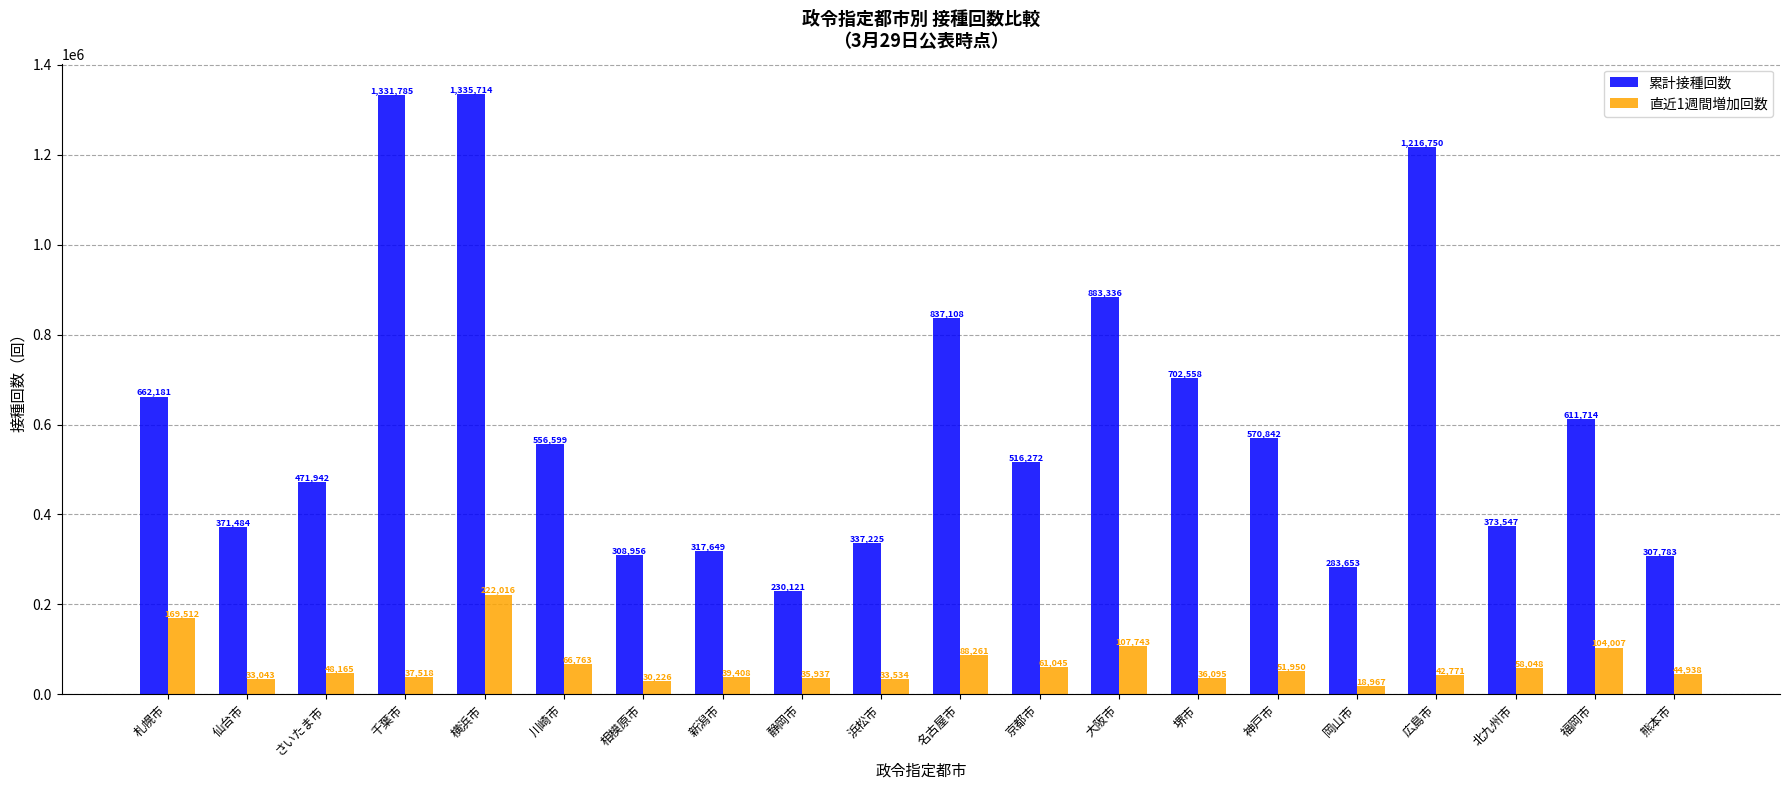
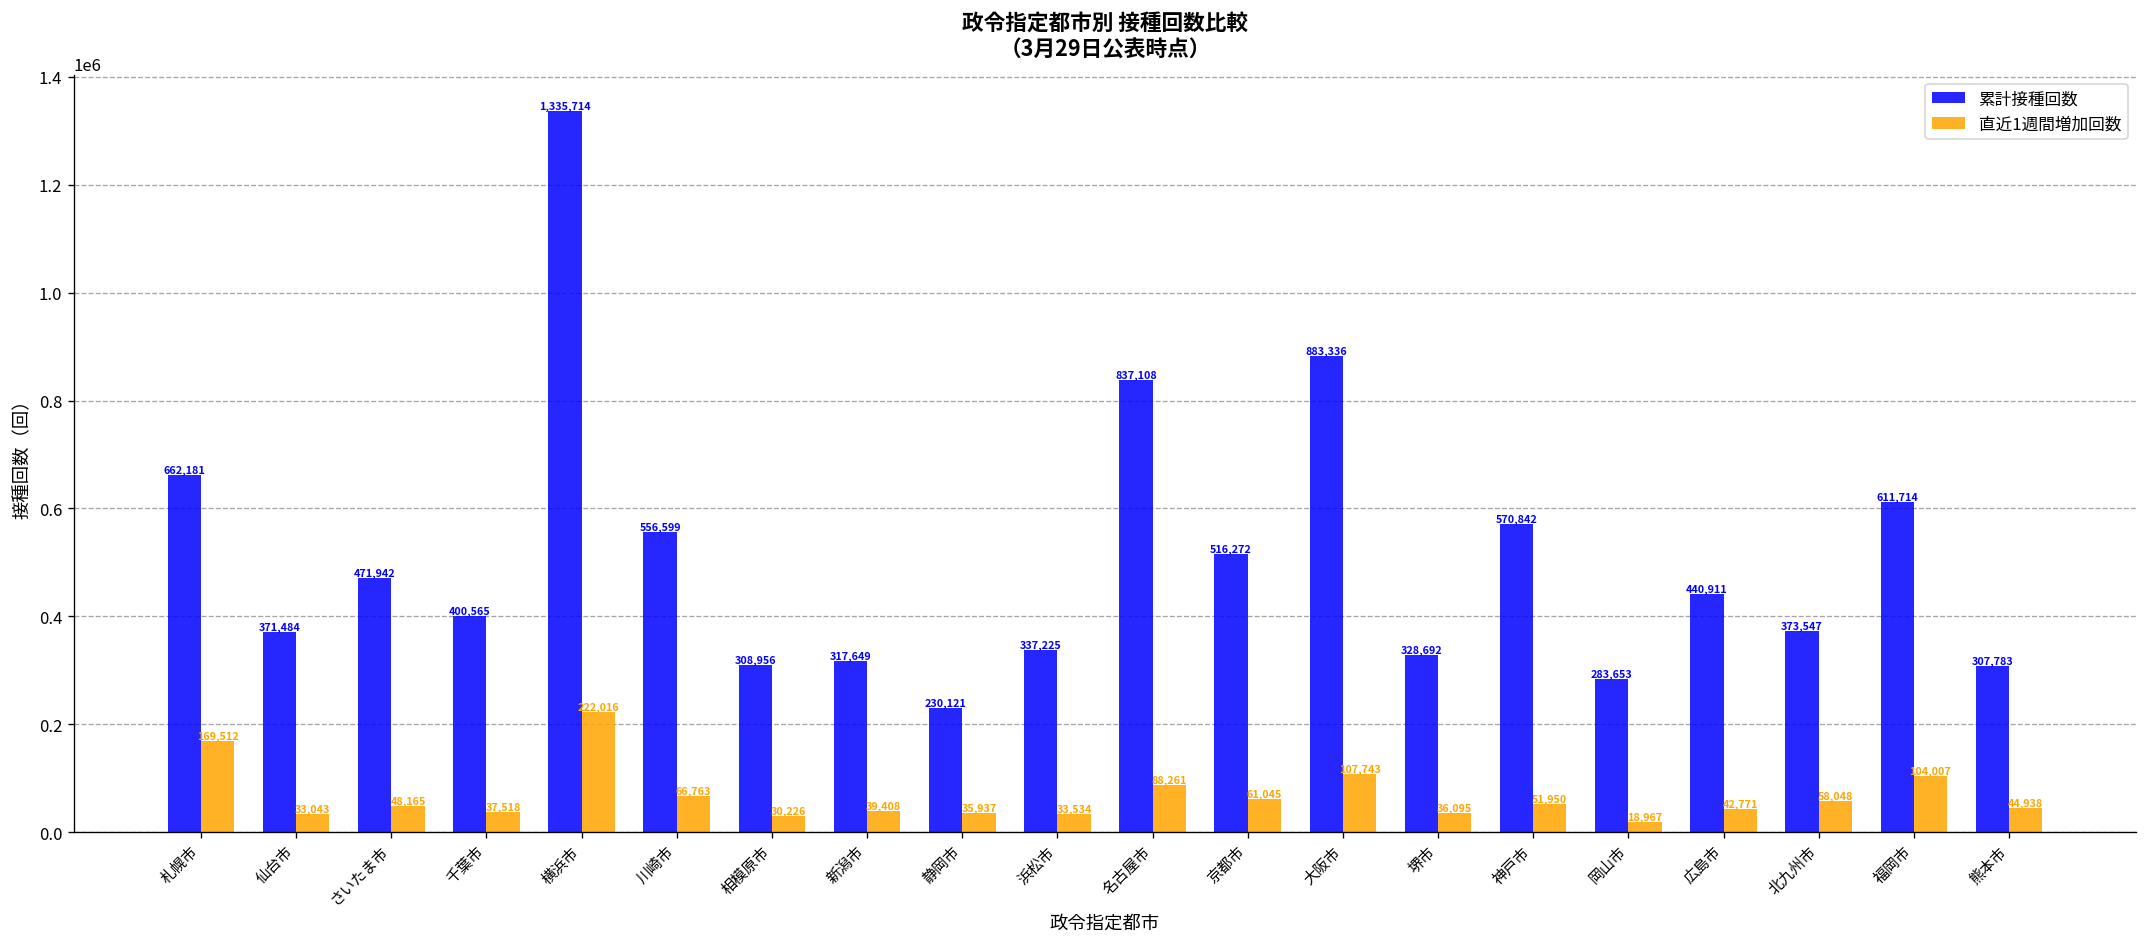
  {
    "累計接種回数": {
      "札幌市": "662,181",
      "仙台市": "371,484",
      "さいたま市": "471,942",
-     "千葉市": "1,331,785",
+     "千葉市": "400,565",
      "横浜市": "1,335,714",
      "川崎市": "556,599",
      "相模原市": "308,956",
      "新潟市": "317,649",
      "静岡市": "230,121",
      "浜松市": "337,225",
      "名古屋市": "837,108",
      "京都市": "516,272",
      "大阪市": "883,336",
-     "堺市": "702,558",
+     "堺市": "328,692",
      "神戸市": "570,842",
      "岡山市": "283,653",
-     "広島市": "1,216,750",
+     "広島市": "440,911",
      "北九州市": "373,547",
      "福岡市": "611,714",
      "熊本市": "307,783"
    },
    "直近1週間増加回数": {
      "札幌市": "169,512",
      "仙台市": "33,043",
      "さいたま市": "48,165",
      "千葉市": "37,518",
      "横浜市": "222,016",
      "川崎市": "66,763",
      "相模原市": "30,226",
      "新潟市": "39,408",
      "静岡市": "35,937",
      "浜松市": "33,534",
      "名古屋市": "88,261",
      "京都市": "61,045",
      "大阪市": "107,743",
      "堺市": "36,095",
      "神戸市": "51,950",
      "岡山市": "18,967",
      "広島市": "42,771",
      "北九州市": "58,048",
      "福岡市": "104,007",
      "熊本市": "44,938"
    }
  }
